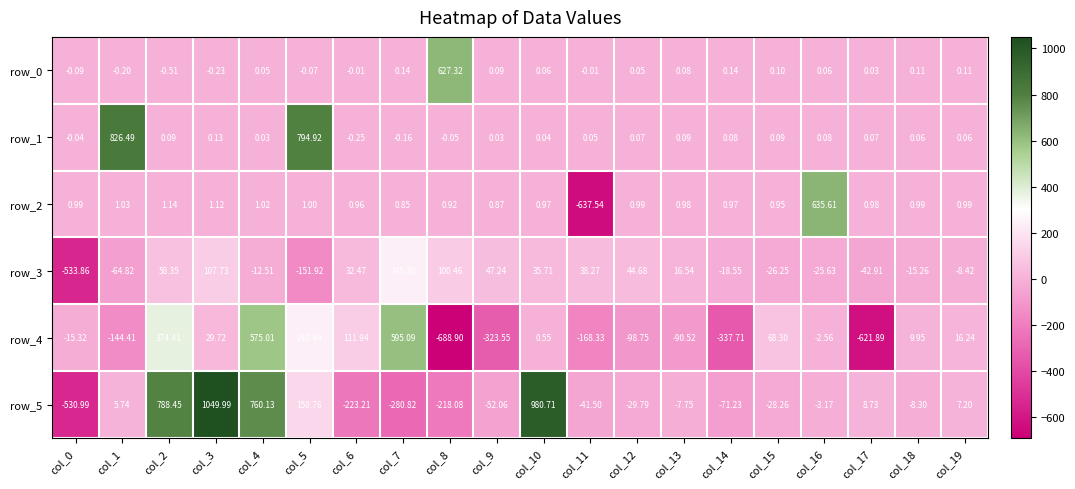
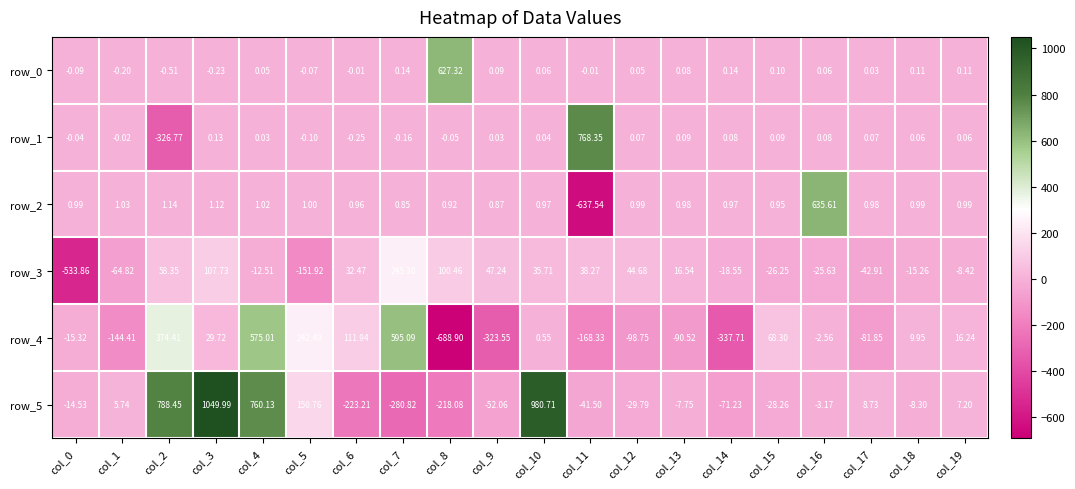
  {
    "row_0": {
      "col_0": -0.09,
      "col_1": -0.20,
      "col_2": -0.51,
      "col_3": -0.23,
      "col_4": 0.05,
      "col_5": -0.07,
      "col_6": -0.01,
      "col_7": 0.14,
      "col_8": 627.32,
      "col_9": 0.09,
      "col_10": 0.06,
      "col_11": -0.01,
      "col_12": 0.05,
      "col_13": 0.08,
      "col_14": 0.14,
      "col_15": 0.10,
      "col_16": 0.06,
      "col_17": 0.03,
      "col_18": 0.11,
      "col_19": 0.11
    },
    "row_1": {
      "col_0": -0.04,
-     "col_1": 826.49,
-     "col_2": 0.09,
+     "col_1": -0.02,
+     "col_2": -326.77,
      "col_3": 0.13,
      "col_4": 0.03,
-     "col_5": 794.92,
+     "col_5": -0.10,
      "col_6": -0.25,
      "col_7": -0.16,
      "col_8": -0.05,
      "col_9": 0.03,
      "col_10": 0.04,
-     "col_11": 0.05,
+     "col_11": 768.35,
      "col_12": 0.07,
      "col_13": 0.09,
      "col_14": 0.08,
      "col_15": 0.09,
      "col_16": 0.08,
      "col_17": 0.07,
      "col_18": 0.06,
      "col_19": 0.06
    },
    "row_2": {
      "col_0": 0.99,
      "col_1": 1.03,
      "col_2": 1.14,
      "col_3": 1.12,
      "col_4": 1.02,
      "col_5": 1.00,
      "col_6": 0.96,
      "col_7": 0.85,
      "col_8": 0.92,
      "col_9": 0.87,
      "col_10": 0.97,
      "col_11": -637.54,
      "col_12": 0.99,
      "col_13": 0.98,
      "col_14": 0.97,
      "col_15": 0.95,
      "col_16": 635.61,
      "col_17": 0.98,
      "col_18": 0.99,
      "col_19": 0.99
    },
    "row_3": {
      "col_0": -533.86,
      "col_1": -64.82,
      "col_2": 58.35,
      "col_3": 107.73,
      "col_4": -12.51,
      "col_5": -151.92,
      "col_6": 32.47,
      "col_8": 100.46,
      "col_9": 47.24,
      "col_10": 35.71,
      "col_11": 38.27,
      "col_12": 44.68,
      "col_13": 16.54,
      "col_14": -18.55,
      "col_15": -26.25,
      "col_16": -25.63,
      "col_17": -42.91,
      "col_18": -15.26,
      "col_19": -8.42
    },
    "row_4": {
      "col_0": -15.32,
      "col_1": -144.41,
      "col_3": 29.72,
      "col_4": 575.01,
      "col_6": 111.94,
      "col_7": 595.09,
      "col_8": -688.90,
      "col_9": -323.55,
      "col_10": 0.55,
      "col_11": -168.33,
      "col_12": -98.75,
      "col_13": -90.52,
      "col_14": -337.71,
      "col_15": 68.30,
      "col_16": -2.56,
-     "col_17": -621.89,
+     "col_17": -81.85,
      "col_18": 9.95,
      "col_19": 16.24
    },
    "row_5": {
-     "col_0": -530.99,
+     "col_0": -14.53,
      "col_1": 5.74,
      "col_2": 788.45,
      "col_3": 1049.99,
      "col_4": 760.13,
      "col_6": -223.21,
      "col_7": -280.82,
      "col_8": -218.08,
      "col_9": -52.06,
      "col_10": 980.71,
      "col_11": -41.50,
      "col_12": -29.79,
      "col_13": -7.75,
      "col_14": -71.23,
      "col_15": -28.26,
      "col_16": -3.17,
      "col_17": 8.73,
      "col_18": -8.30,
      "col_19": 7.20
    }
  }
